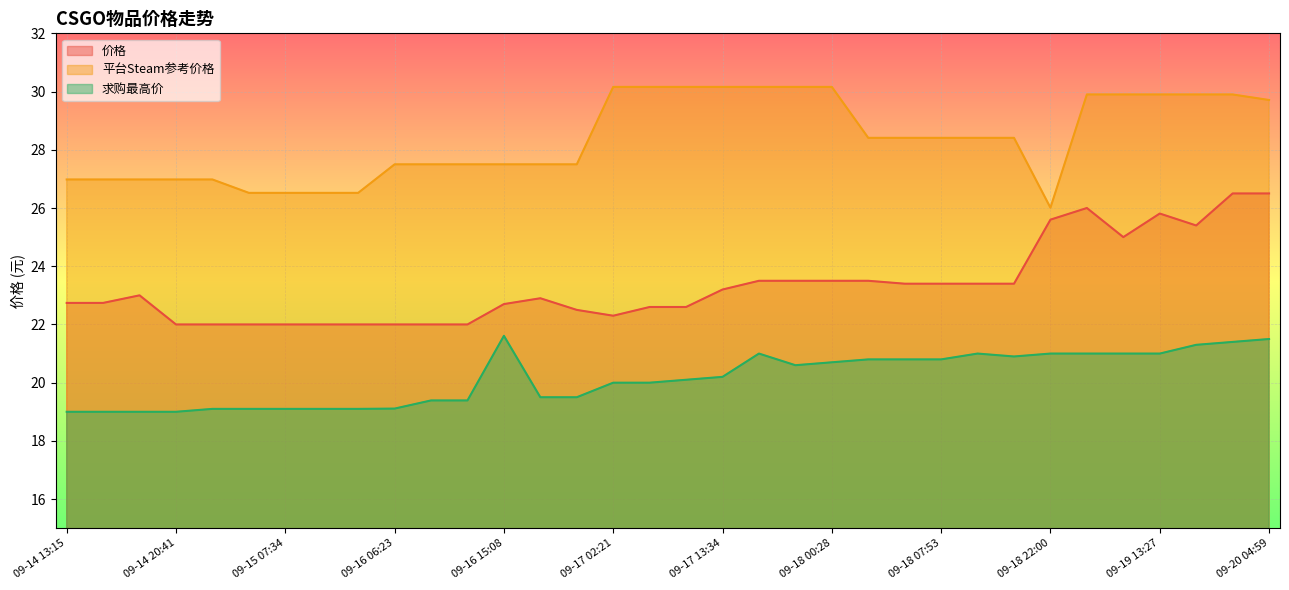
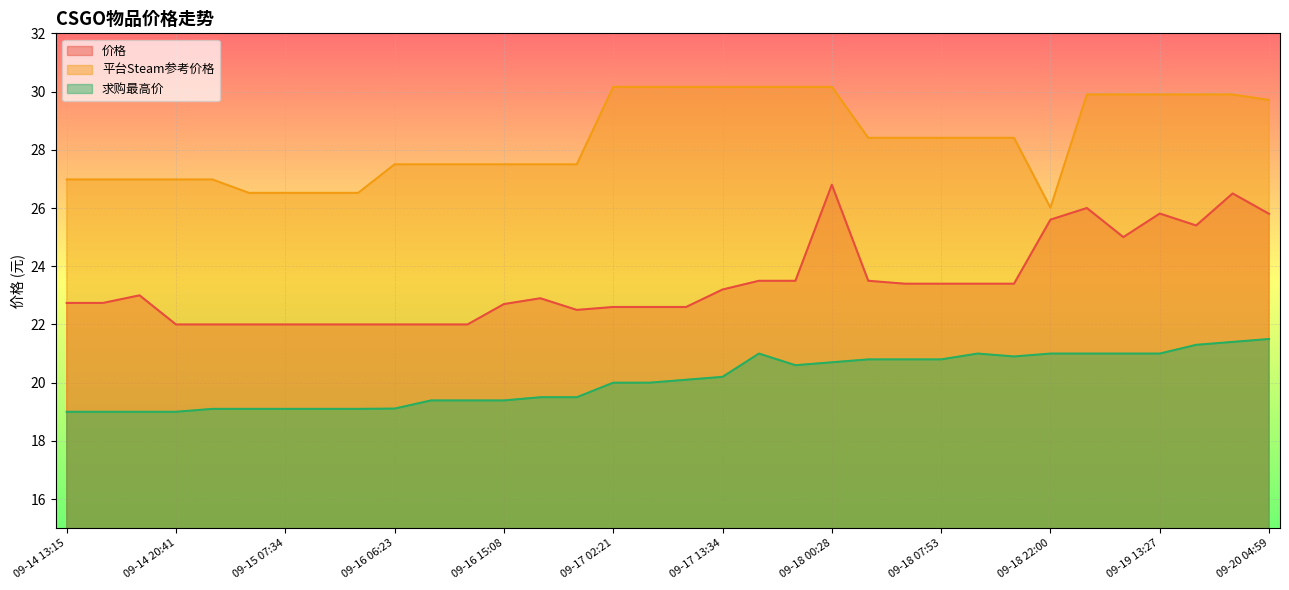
  {
    "价格": {
      "09-14 13:15": 22.7,
      "09-14 20:41": 22.0,
      "09-15 07:34": 22.0,
      "09-16 06:23": 22.0,
      "09-16 15:08": 22.7,
-     "09-17 02:21": 22.3,
+     "09-17 02:21": 22.6,
      "09-17 13:34": 23.2,
-     "09-18 00:28": 23.5,
+     "09-18 00:28": 26.8,
      "09-18 07:53": 23.4,
      "09-18 22:00": 25.6,
      "09-19 13:27": 25.8,
-     "09-20 04:59": 26.5
+     "09-20 04:59": 25.8
    },
    "平台Steam参考价格": {
      "09-14 13:15": 27.0,
      "09-14 20:41": 27.0,
      "09-15 07:34": 26.5,
      "09-16 06:23": 27.5,
      "09-16 15:08": 27.5,
      "09-17 02:21": 30.2,
      "09-17 13:34": 30.2,
      "09-18 00:28": 30.2,
      "09-18 07:53": 28.4,
      "09-18 22:00": 26.0,
      "09-19 13:27": 29.9,
      "09-20 04:59": 29.7
    },
    "求购最高价": {
      "09-14 13:15": 19.0,
      "09-14 20:41": 19.0,
      "09-15 07:34": 19.1,
      "09-16 06:23": 19.1,
-     "09-16 15:08": 21.6,
+     "09-16 15:08": 19.4,
      "09-17 02:21": 20.0,
      "09-17 13:34": 20.2,
      "09-18 00:28": 20.7,
      "09-18 07:53": 20.8,
      "09-18 22:00": 21.0,
      "09-19 13:27": 21.0,
      "09-20 04:59": 21.5
    }
  }
